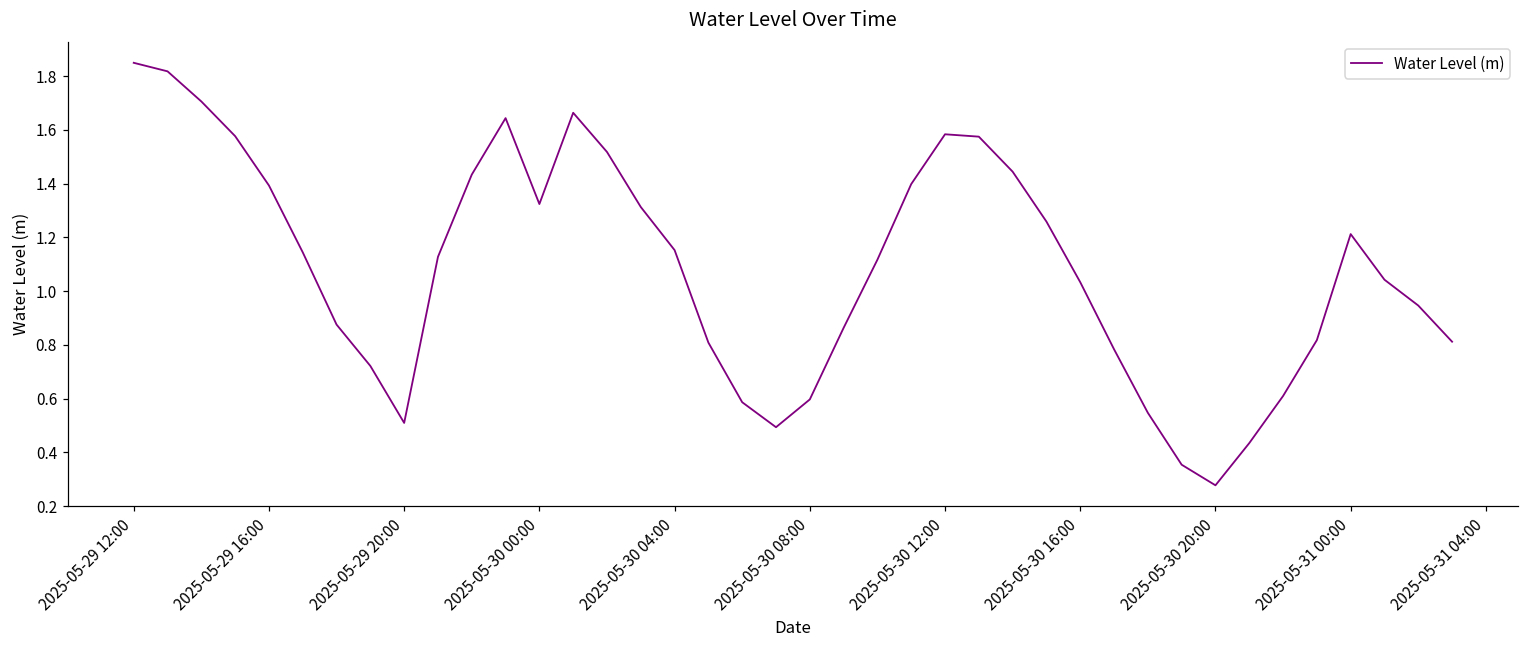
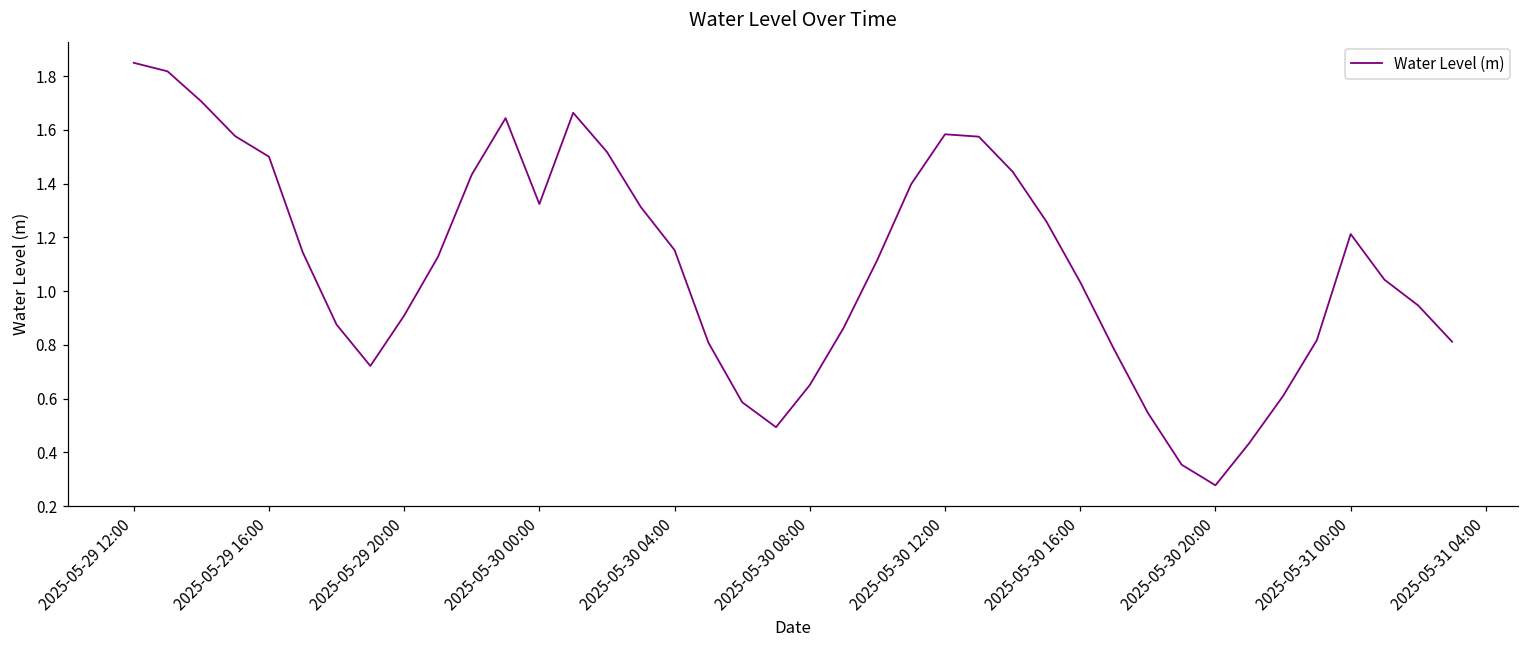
  {
    "2025-05-29 12:00": 1.85,
-   "2025-05-29 16:00": 1.39,
-   "2025-05-29 20:00": 0.51,
+   "2025-05-29 16:00": 1.50,
+   "2025-05-29 20:00": 0.91,
    "2025-05-30 00:00": 1.32,
    "2025-05-30 04:00": 1.15,
-   "2025-05-30 08:00": 0.60,
+   "2025-05-30 08:00": 0.65,
    "2025-05-30 12:00": 1.58,
    "2025-05-30 16:00": 1.03,
    "2025-05-30 20:00": 0.28,
    "2025-05-31 00:00": 1.21
  }
